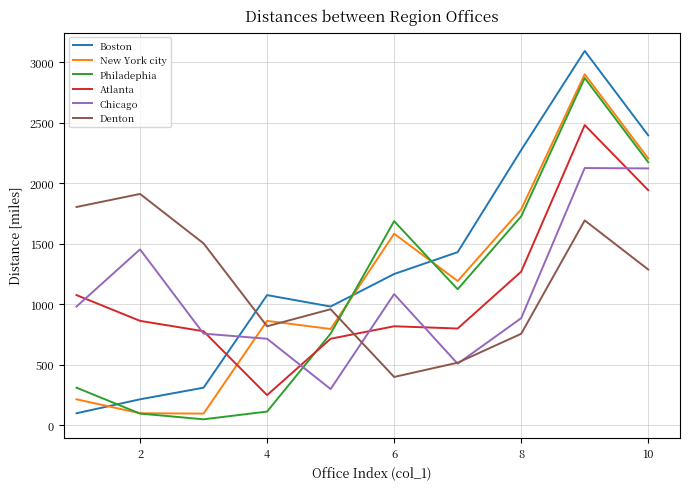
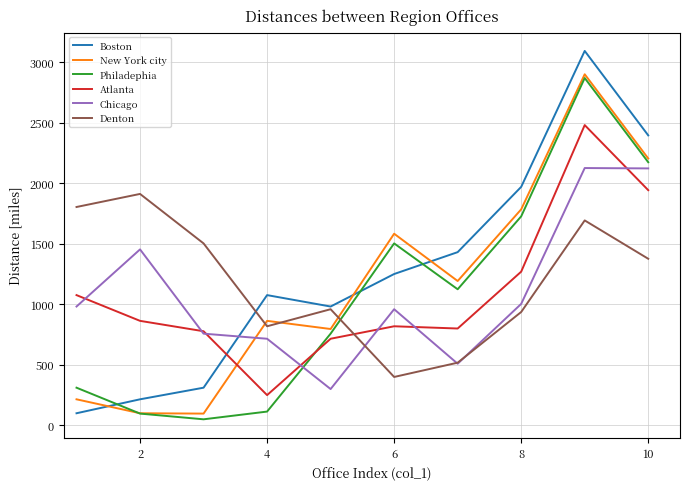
  {
    "Boston": {
      "2": 220,
      "4": 1080,
      "6": 1250,
-     "8": 2280,
+     "8": 1970,
      "10": 2400
    },
    "New York city": {
      "4": 860,
      "6": 1580,
      "8": 1790,
      "10": 2210
    },
    "Philadephia": {
      "4": 110,
-     "6": 1690,
+     "6": 1500,
      "8": 1730,
      "10": 2180
    },
    "Atlanta": {
      "2": 860,
      "4": 250,
      "6": 820,
      "8": 1270,
      "10": 1940
    },
    "Chicago": {
      "2": 1450,
      "4": 720,
-     "6": 1090,
-     "8": 890,
+     "6": 960,
+     "8": 1000,
      "10": 2120
    },
    "Denton": {
      "2": 1910,
      "4": 820,
      "6": 400,
-     "8": 760,
-     "10": 1290
+     "8": 940,
+     "10": 1380
    }
  }
